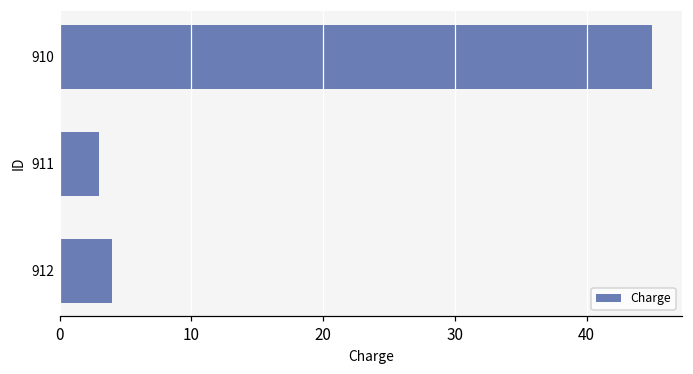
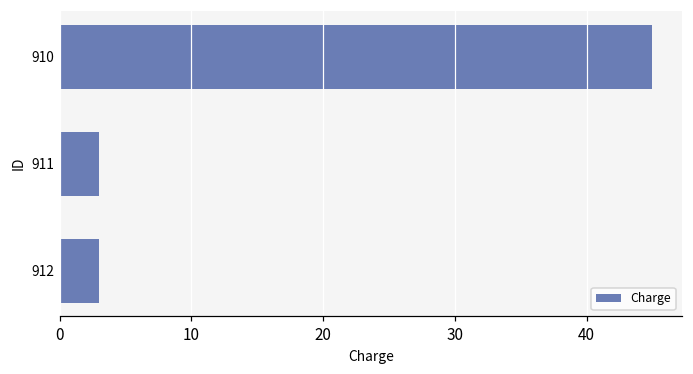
  {
    "910": 45,
    "911": 3,
-   "912": 4
+   "912": 3
  }
